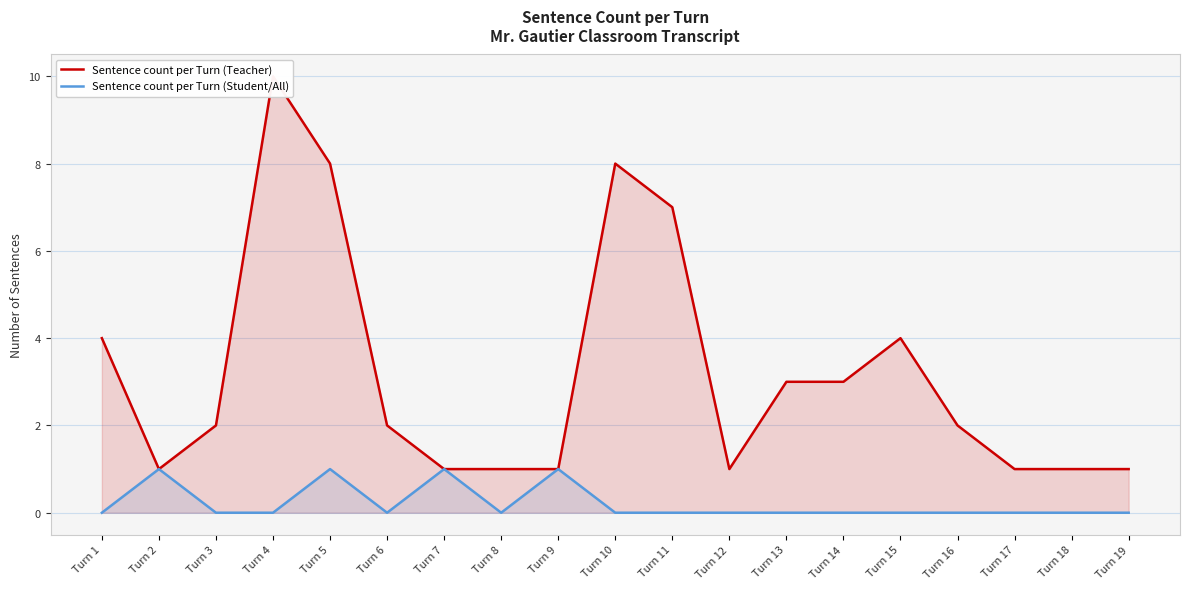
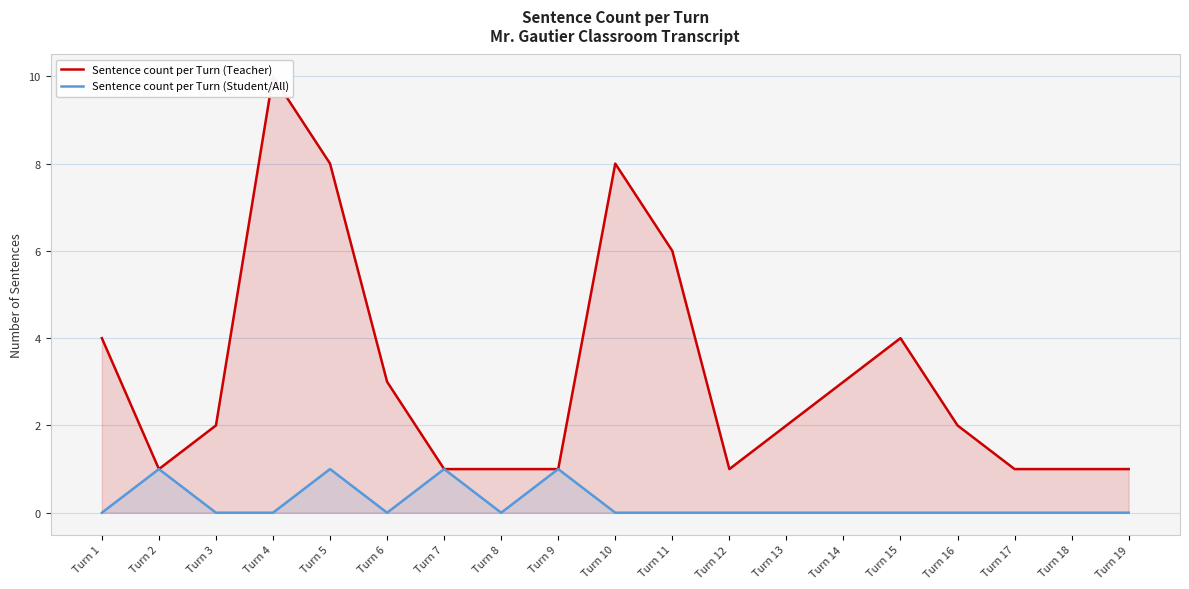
  {
    "Sentence count per Turn (Teacher)": {
      "Turn 1": 4,
      "Turn 3": 2,
      "Turn 5": 8,
-     "Turn 6": 2,
+     "Turn 6": 3,
      "Turn 8": 1,
      "Turn 10": 8,
-     "Turn 11": 7,
+     "Turn 11": 6,
      "Turn 12": 1,
-     "Turn 13": 3,
+     "Turn 13": 2,
      "Turn 14": 3,
      "Turn 15": 4,
      "Turn 16": 2,
      "Turn 17": 1,
      "Turn 18": 1,
      "Turn 19": 1
    },
    "Sentence count per Turn (Student/All)": {
      "Turn 1": 0,
      "Turn 3": 0,
      "Turn 4": 0,
      "Turn 5": 1,
      "Turn 6": 0,
      "Turn 8": 0,
      "Turn 10": 0,
      "Turn 11": 0,
      "Turn 12": 0,
      "Turn 13": 0,
      "Turn 14": 0,
      "Turn 15": 0,
      "Turn 16": 0,
      "Turn 17": 0,
      "Turn 18": 0,
      "Turn 19": 0
    }
  }
